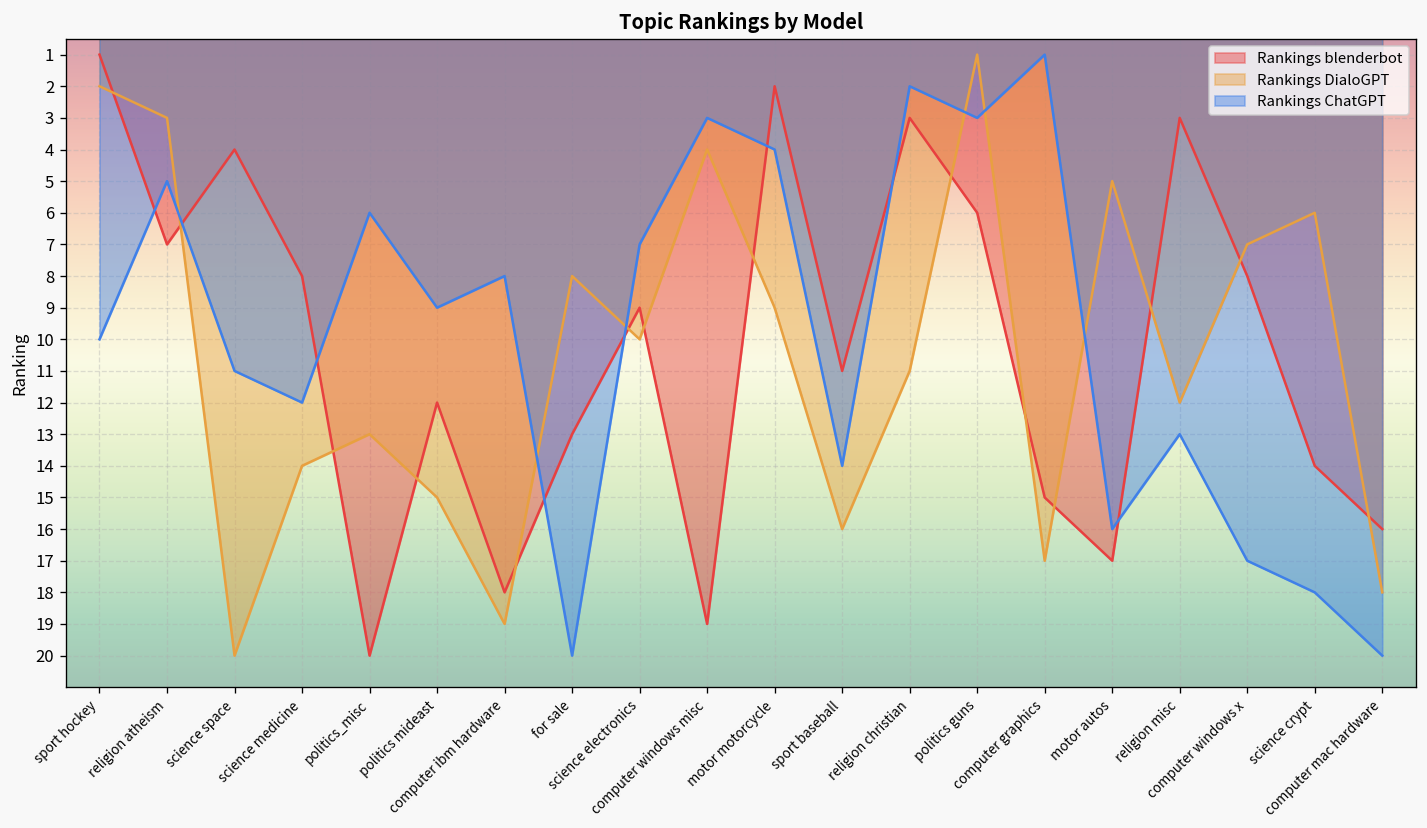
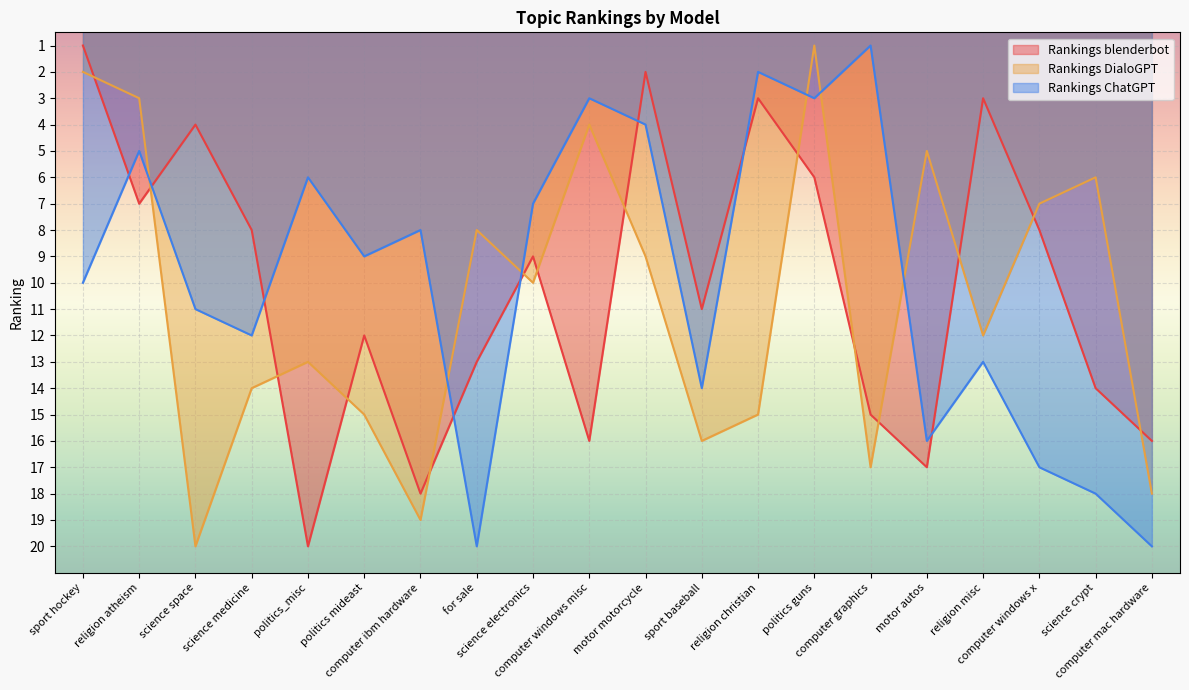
  {
    "Rankings blenderbot": {
      "sport hockey": 1,
      "religion atheism": 7,
      "science space": 4,
      "science medicine": 8,
      "politics_misc": 20,
      "politics mideast": 12,
      "computer ibm hardware": 18,
      "for sale": 13,
      "science electronics": 9,
-     "computer windows misc": 19,
+     "computer windows misc": 16,
      "motor motorcycle": 2,
      "sport baseball": 11,
      "religion christian": 3,
      "politics guns": 6,
      "computer graphics": 15,
      "motor autos": 17,
      "religion misc": 3,
      "computer windows x": 8,
      "science crypt": 14,
      "computer mac hardware": 16
    },
    "Rankings DialoGPT": {
      "sport hockey": 2,
      "religion atheism": 3,
      "science space": 20,
      "science medicine": 14,
      "politics_misc": 13,
      "politics mideast": 15,
      "computer ibm hardware": 19,
      "for sale": 8,
      "science electronics": 10,
      "computer windows misc": 4,
      "motor motorcycle": 9,
      "sport baseball": 16,
-     "religion christian": 11,
+     "religion christian": 15,
      "politics guns": 1,
      "computer graphics": 17,
      "motor autos": 5,
      "religion misc": 12,
      "computer windows x": 7,
      "science crypt": 6,
      "computer mac hardware": 18
    },
    "Rankings ChatGPT": {
      "sport hockey": 10,
      "religion atheism": 5,
      "science space": 11,
      "science medicine": 12,
      "politics_misc": 6,
      "politics mideast": 9,
      "computer ibm hardware": 8,
      "for sale": 20,
      "science electronics": 7,
      "computer windows misc": 3,
      "motor motorcycle": 4,
      "sport baseball": 14,
      "religion christian": 2,
      "politics guns": 3,
      "computer graphics": 1,
      "motor autos": 16,
      "religion misc": 13,
      "computer windows x": 17,
      "science crypt": 18,
      "computer mac hardware": 20
    }
  }
